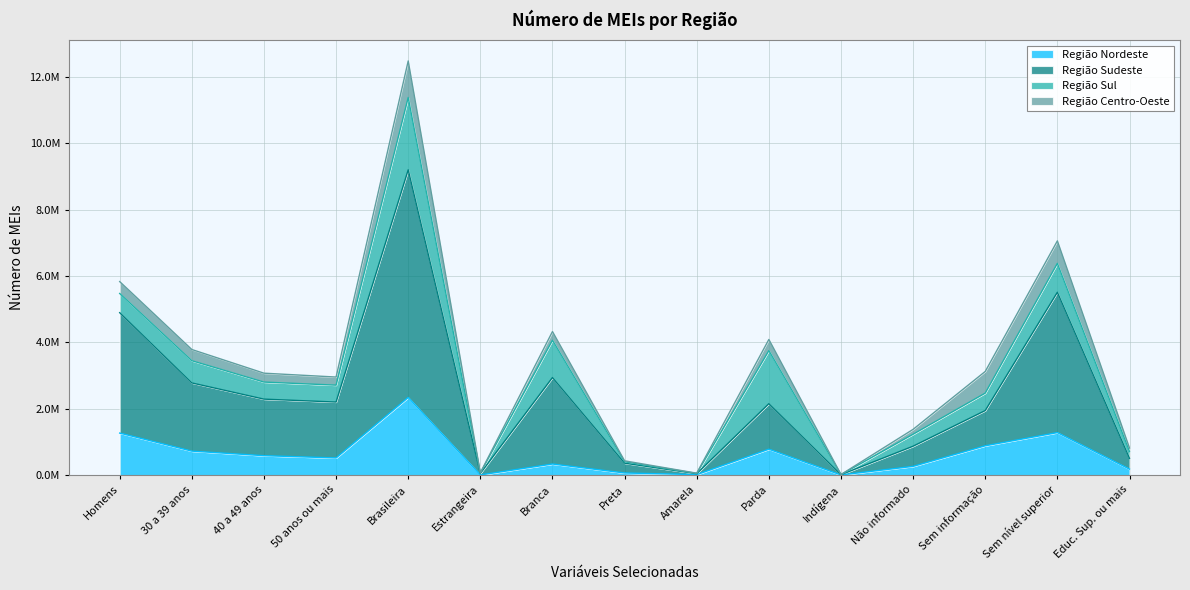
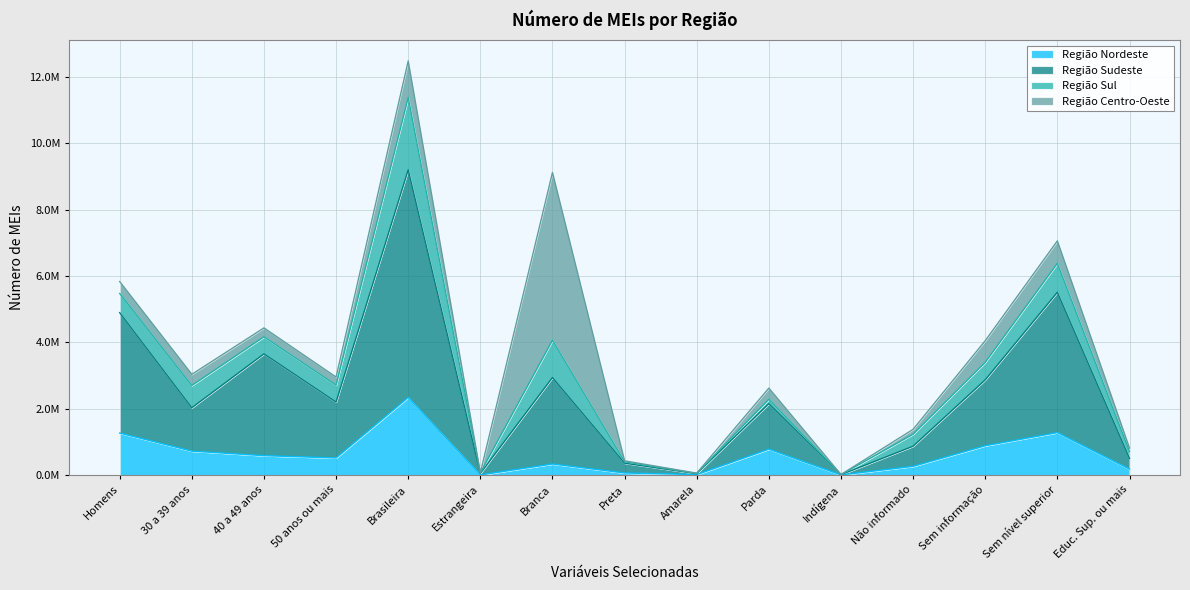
  {
    "Região Nordeste": {
      "Homens": 1300000,
      "30 a 39 anos": 700000,
      "40 a 49 anos": 600000,
      "50 anos ou mais": 500000,
      "Brasileira": 2300000,
      "Branca": 300000,
      "Preta": 100000,
      "Parda": 800000,
      "Não informado": 300000,
      "Sem informação": 900000,
      "Sem nível superior": 1300000,
      "Educ. Sup. ou mais": 200000
    },
    "Região Sudeste": {
      "Homens": 3600000,
-     "30 a 39 anos": 2100000,
-     "40 a 49 anos": 1700000,
+     "30 a 39 anos": 1300000,
+     "40 a 49 anos": 3100000,
      "50 anos ou mais": 1700000,
      "Brasileira": 6900000,
      "Branca": 2600000,
      "Parda": 1400000,
      "Não informado": 600000,
-     "Sem informação": 1100000,
+     "Sem informação": 2000000,
      "Sem nível superior": 4200000,
      "Educ. Sup. ou mais": 300000
    },
    "Região Sul": {
      "Homens": 600000,
      "30 a 39 anos": 700000,
      "40 a 49 anos": 500000,
      "50 anos ou mais": 500000,
      "Brasileira": 2200000,
      "Branca": 1100000,
-     "Parda": 1600000,
+     "Parda": 100000,
      "Não informado": 400000,
      "Sem informação": 500000,
      "Sem nível superior": 900000,
      "Educ. Sup. ou mais": 200000
    },
    "Região Centro-Oeste": {
      "Homens": 400000,
      "30 a 39 anos": 300000,
      "40 a 49 anos": 300000,
      "50 anos ou mais": 200000,
      "Brasileira": 1100000,
-     "Branca": 300000,
+     "Branca": 5100000,
      "Parda": 300000,
      "Não informado": 100000,
      "Sem informação": 700000,
      "Sem nível superior": 700000,
      "Educ. Sup. ou mais": 100000
    }
  }
